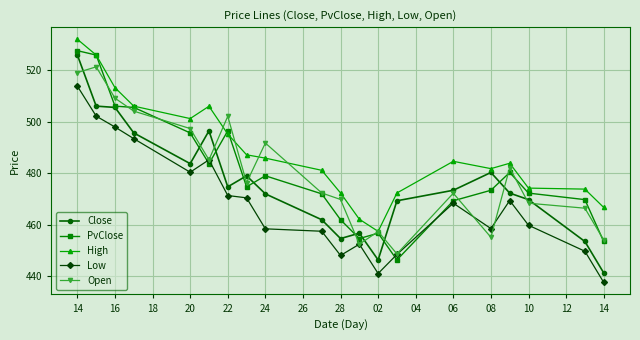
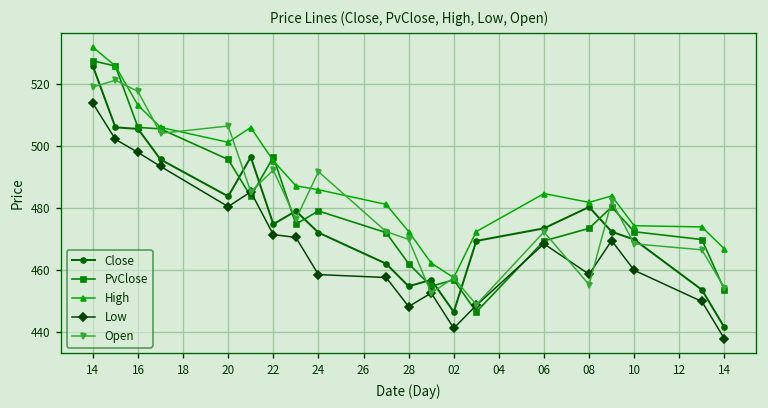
  {
    "Open": {
-     "16": 509,
-     "20": 497,
-     "22": 502,
+     "16": 518,
+     "20": 507,
+     "22": 492,
      "24": 492,
      "28": 470,
      "06": 472,
      "08": 455,
      "10": 468
    }
  }
